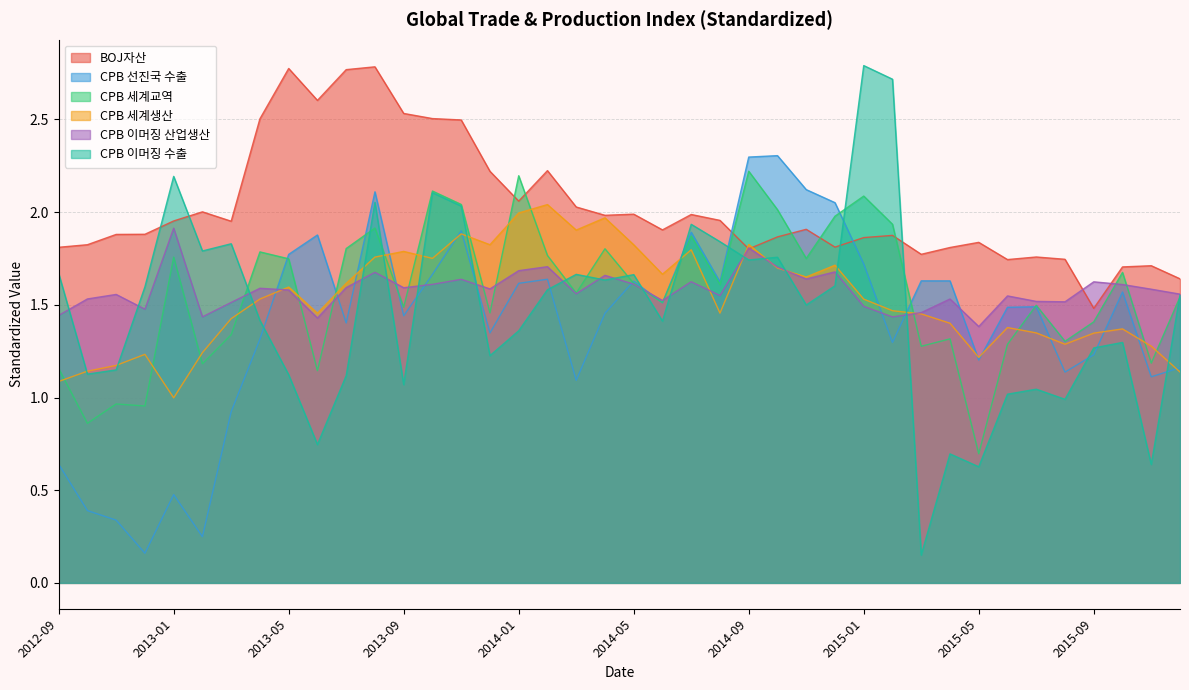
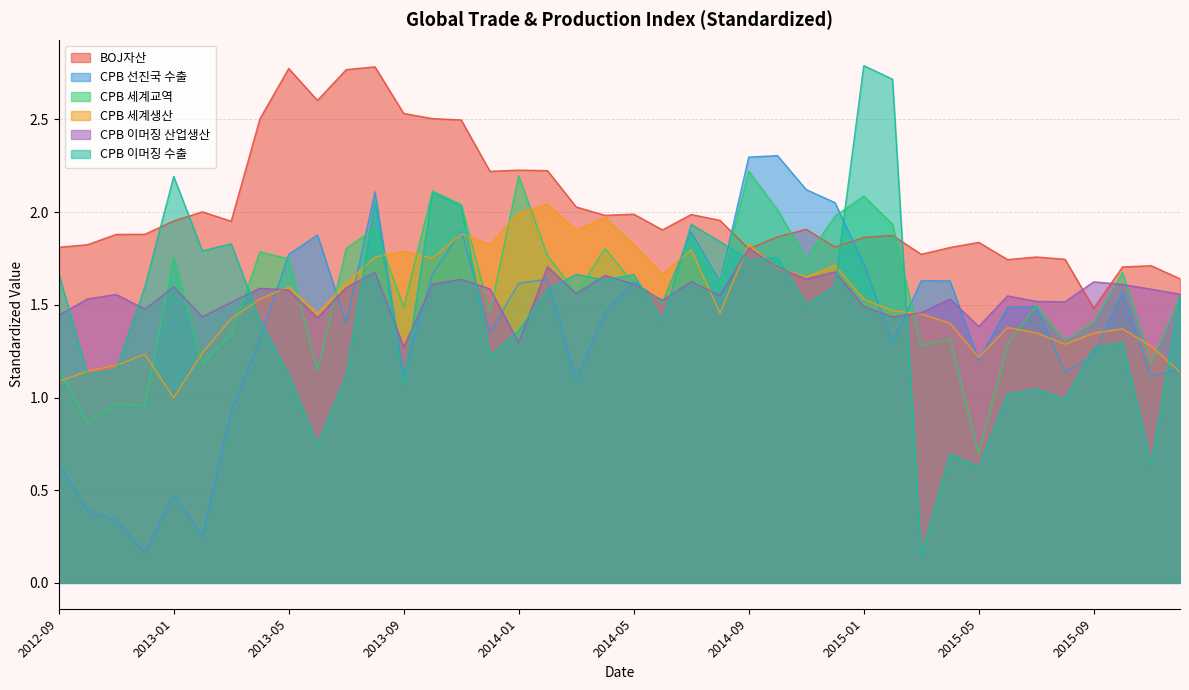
  {
    "BOJ자산": {
      "2012-09": 1.81,
      "2013-01": 1.95,
      "2013-05": 2.78,
      "2013-09": 2.53,
-     "2014-01": 2.06,
+     "2014-01": 2.23,
      "2014-05": 1.99,
      "2015-01": 1.86,
      "2015-05": 1.84,
      "2015-09": 1.48
    },
    "CPB 선진국 수출": {
      "2012-09": 0.64,
      "2013-01": 0.48,
      "2013-05": 1.77,
-     "2013-09": 1.44,
+     "2013-09": 1.12,
      "2014-01": 1.62,
      "2014-09": 2.30,
      "2015-01": 1.72,
      "2015-05": 1.20,
      "2015-09": 1.23
    },
    "CPB 세계생산": {
      "2012-09": 1.09,
      "2013-01": 1.00,
      "2013-05": 1.60,
      "2013-09": 1.79,
      "2014-01": 2.00,
      "2014-05": 1.82,
      "2014-09": 1.83,
      "2015-01": 1.53,
      "2015-05": 1.22,
      "2015-09": 1.35
    },
    "CPB 이머징 산업생산": {
      "2012-09": 1.44,
-     "2013-01": 1.91,
+     "2013-01": 1.60,
      "2013-05": 1.58,
-     "2013-09": 1.59,
-     "2014-01": 1.68,
+     "2013-09": 1.27,
+     "2014-01": 1.30,
      "2015-01": 1.49,
      "2015-05": 1.38,
      "2015-09": 1.62
    }
  }
